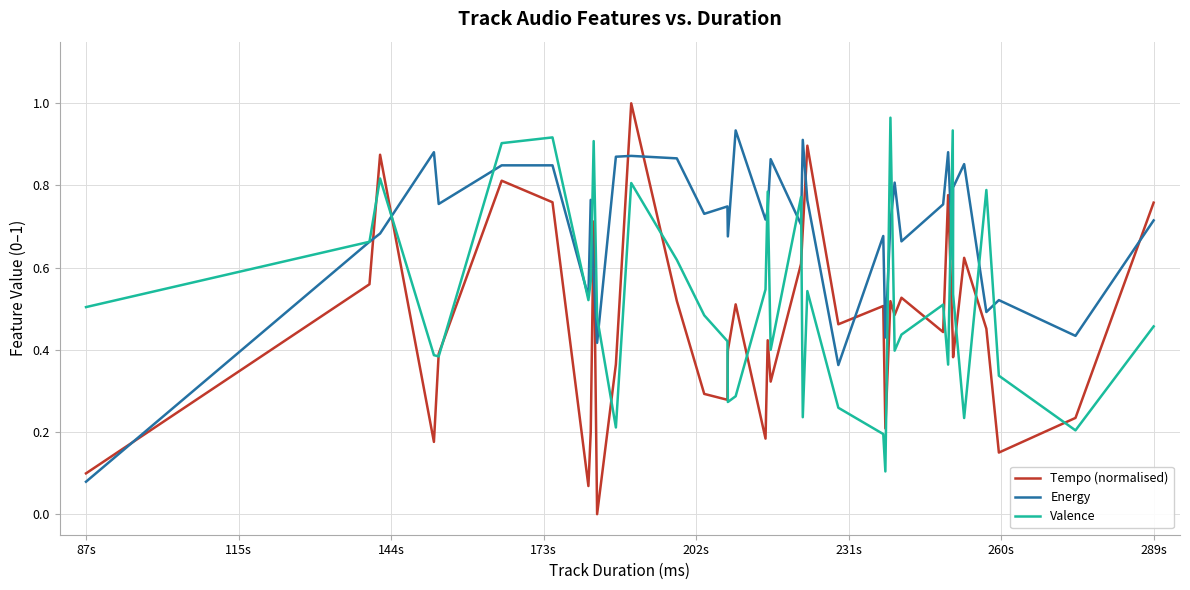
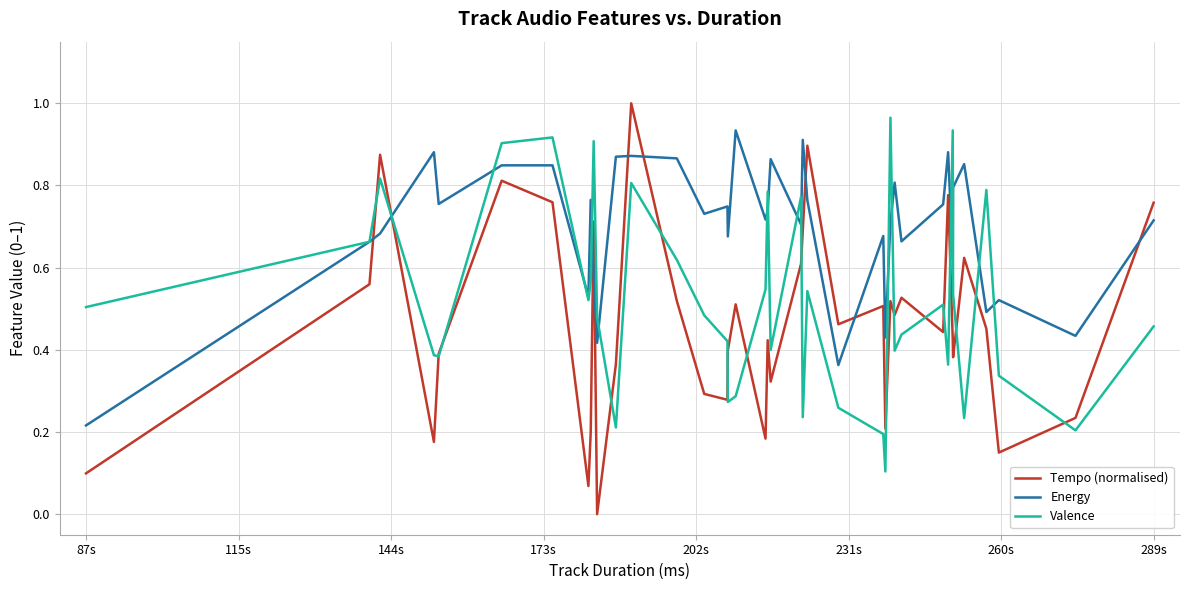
  {
    "Tempo (normalised)": {
      "87s": 0.10,
      "289s": 0.76
    },
    "Energy": {
-     "87s": 0.08,
+     "87s": 0.22,
      "289s": 0.72
    },
    "Valence": {
      "87s": 0.50,
      "289s": 0.46
    }
  }
